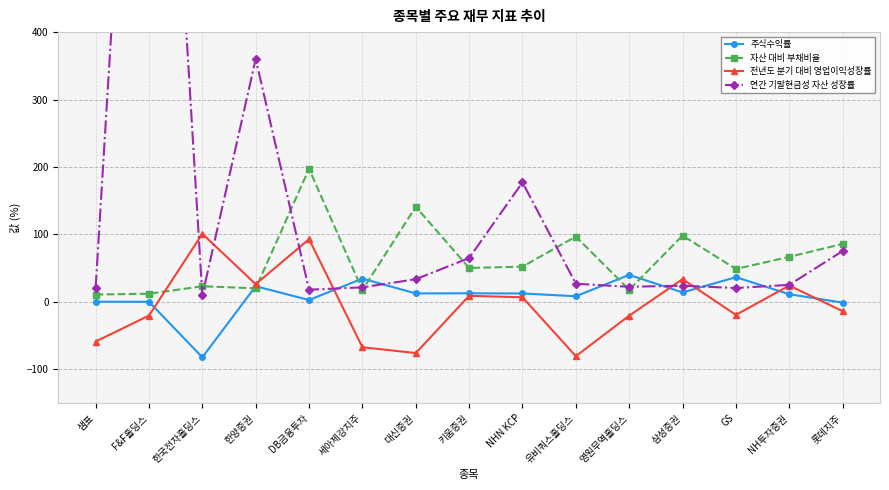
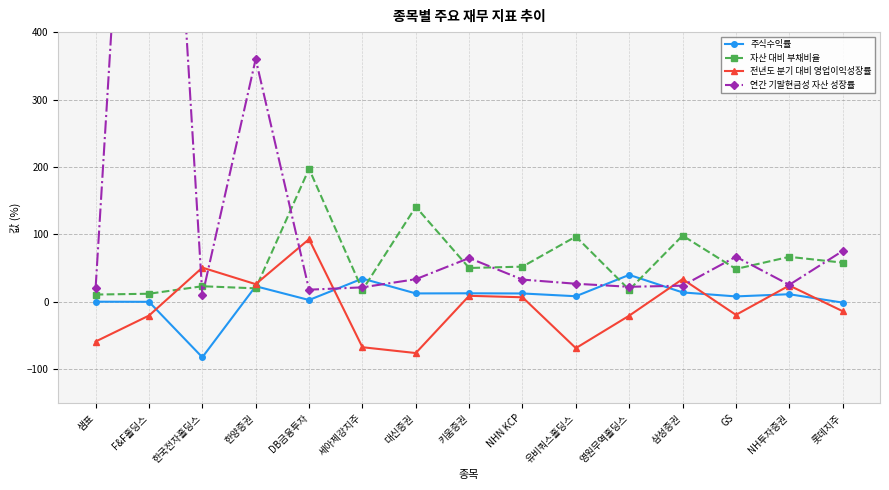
  {
    "주식수익률": {
      "샘표": 0,
      "F&F홀딩스": 0,
      "한국전자홀딩스": -80,
      "DB금융투자": 0,
      "세아제강지주": 30,
      "대신증권": 10,
      "NHN KCP": 10,
      "유비쿼스홀딩스": 10,
      "영원무역홀딩스": 40,
      "삼성증권": 10,
-     "GS": 40,
+     "GS": 10,
      "NH투자증권": 10,
      "롯데지주": 0
    },
    "자산 대비 부채비율": {
      "샘표": 10,
      "F&F홀딩스": 10,
      "한국전자홀딩스": 20,
      "DB금융투자": 200,
      "세아제강지주": 20,
      "대신증권": 140,
      "키움증권": 50,
      "NHN KCP": 50,
      "유비쿼스홀딩스": 100,
      "영원무역홀딩스": 20,
      "삼성증권": 100,
      "GS": 50,
      "NH투자증권": 70,
-     "롯데지주": 90
+     "롯데지주": 60
    },
    "전년도 분기 대비 영업이익성장률": {
      "샘표": -60,
      "F&F홀딩스": -20,
-     "한국전자홀딩스": 100,
+     "한국전자홀딩스": 50,
      "DB금융투자": 90,
      "세아제강지주": -70,
      "대신증권": -80,
      "NHN KCP": 10,
-     "유비쿼스홀딩스": -80,
+     "유비쿼스홀딩스": -70,
      "영원무역홀딩스": -20,
      "삼성증권": 30,
      "GS": -20,
      "롯데지주": -10
    },
    "연간 기말현금성 자산 성장률": {
      "샘표": 20,
      "한국전자홀딩스": 10,
      "한양증권": 360,
      "DB금융투자": 20,
      "세아제강지주": 20,
      "대신증권": 30,
      "키움증권": 70,
-     "NHN KCP": 180,
+     "NHN KCP": 30,
      "유비쿼스홀딩스": 30,
      "영원무역홀딩스": 20,
      "삼성증권": 20,
-     "GS": 20,
+     "GS": 70,
      "롯데지주": 80
    }
  }
